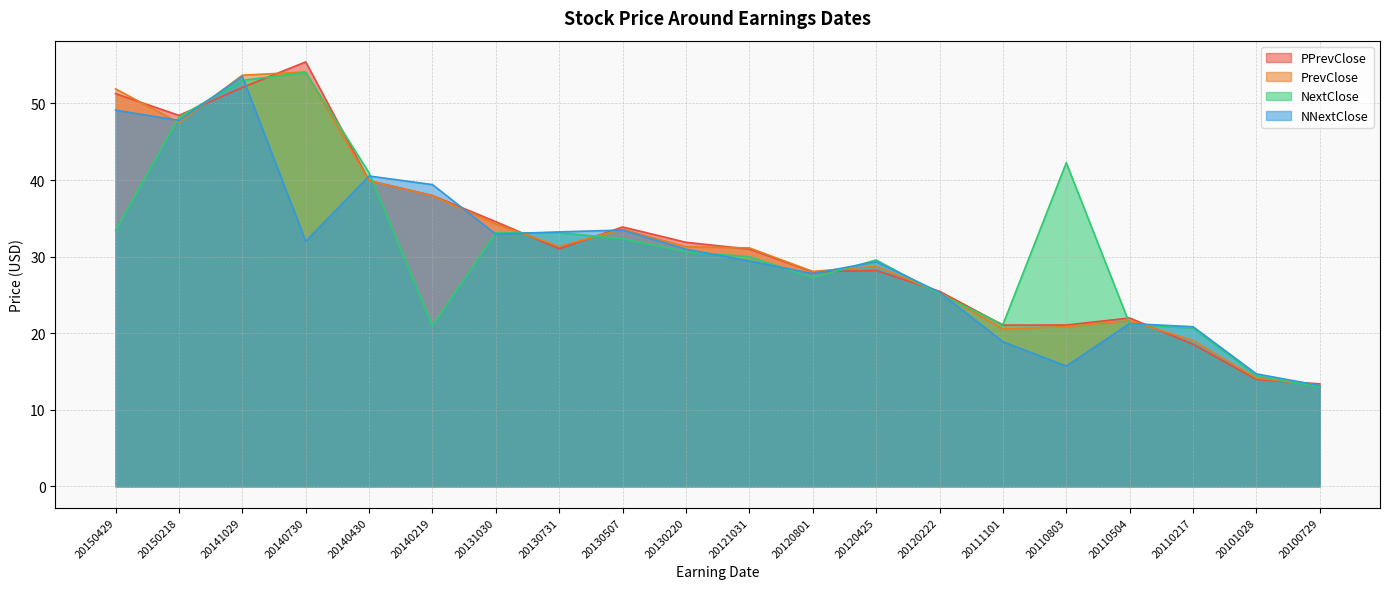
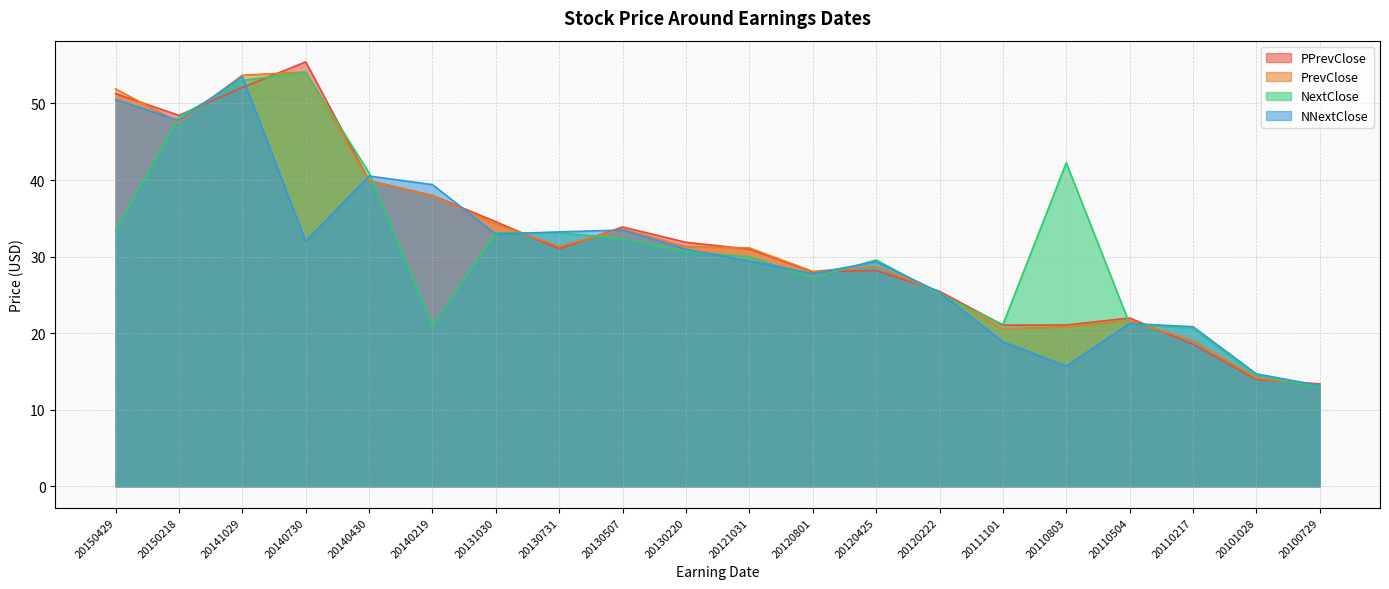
  {
    "NextClose": {
      "20150429": 33,
      "20141029": 53,
      "20140430": 41,
      "20140219": 21,
      "20130507": 32,
      "20121031": 30,
      "20120801": 27,
      "20110803": 42
    },
    "NNextClose": {
-     "20150429": 49,
+     "20150429": 51,
      "20140730": 32,
      "20140430": 41,
      "20140219": 39,
      "20121031": 29,
      "20111101": 19,
      "20110803": 16
    }
  }
